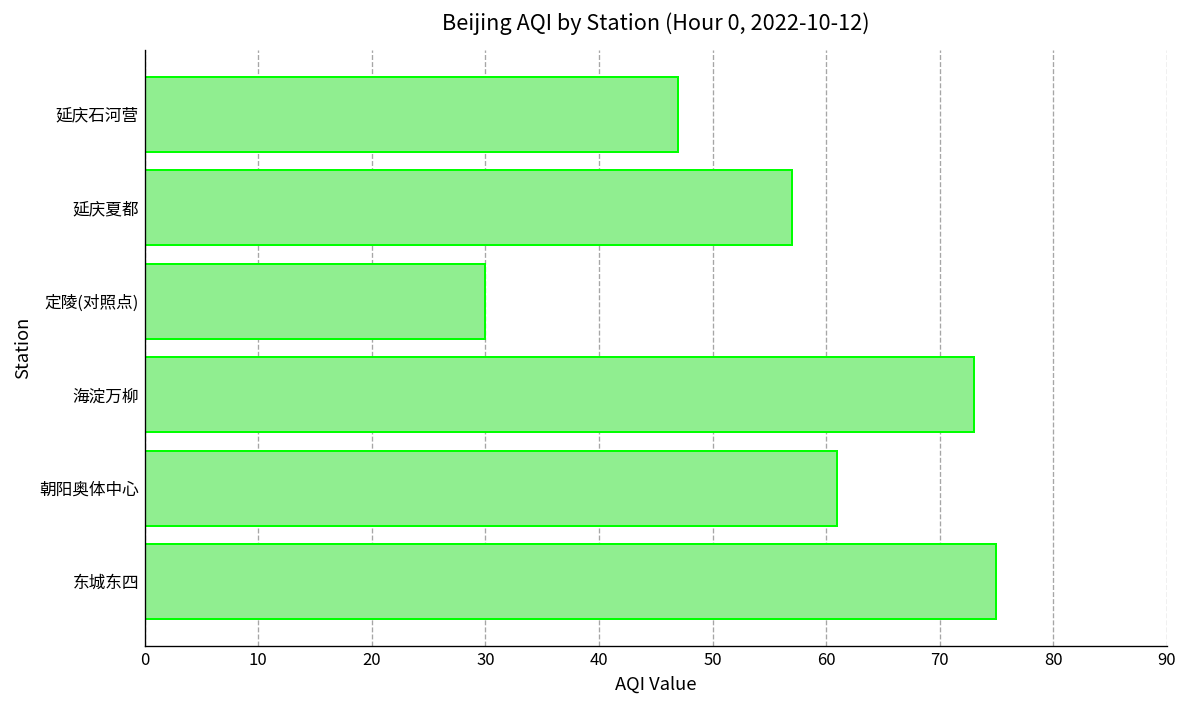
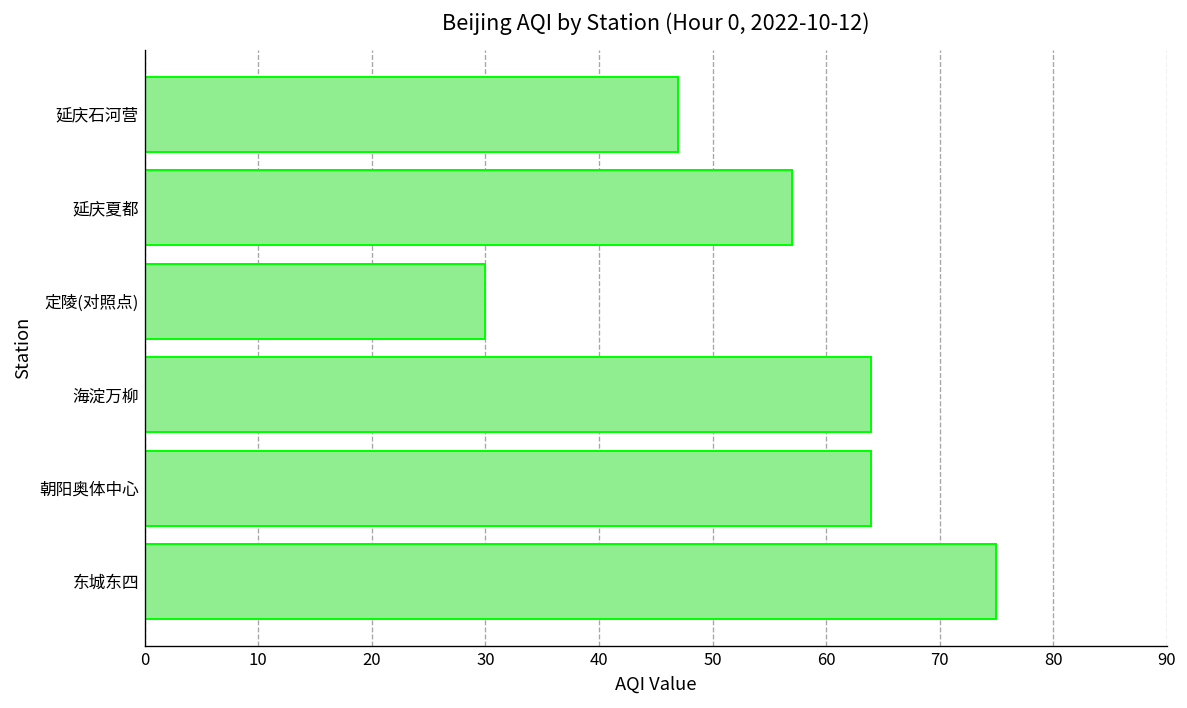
  {
    "延庆石河营": 47,
    "延庆夏都": 57,
    "定陵(对照点)": 30,
-   "海淀万柳": 73,
-   "朝阳奥体中心": 61,
+   "海淀万柳": 64,
+   "朝阳奥体中心": 64,
    "东城东四": 75
  }
